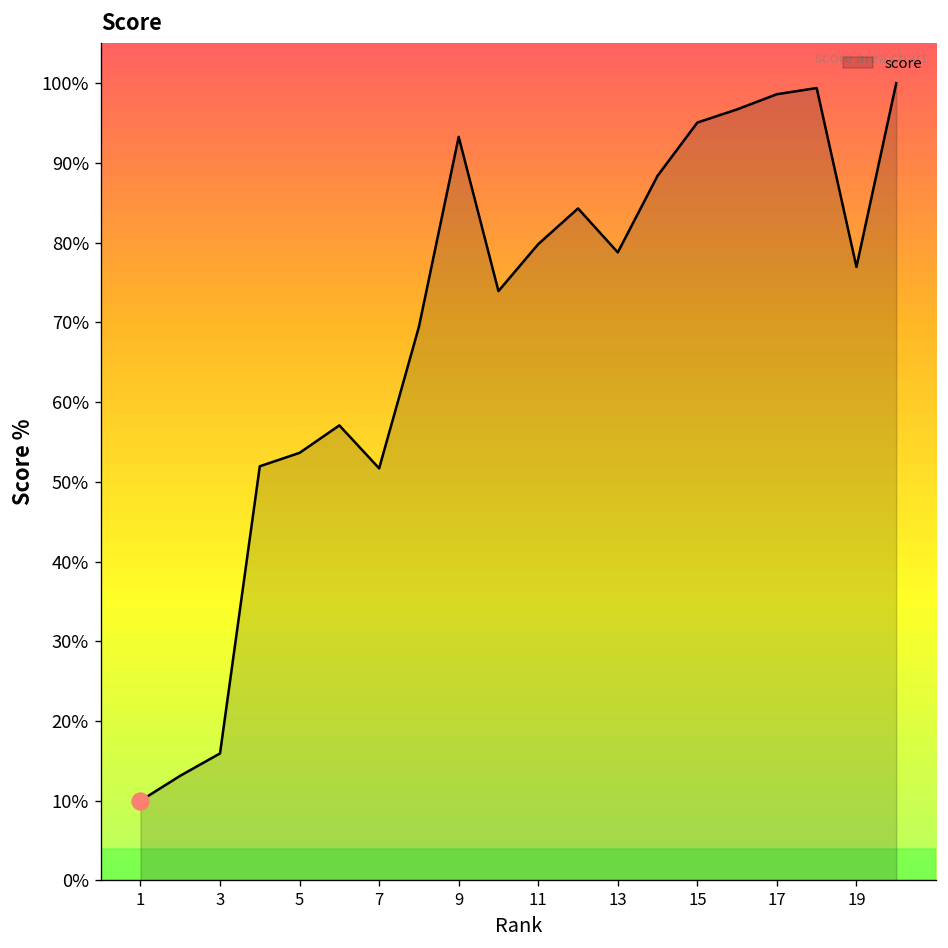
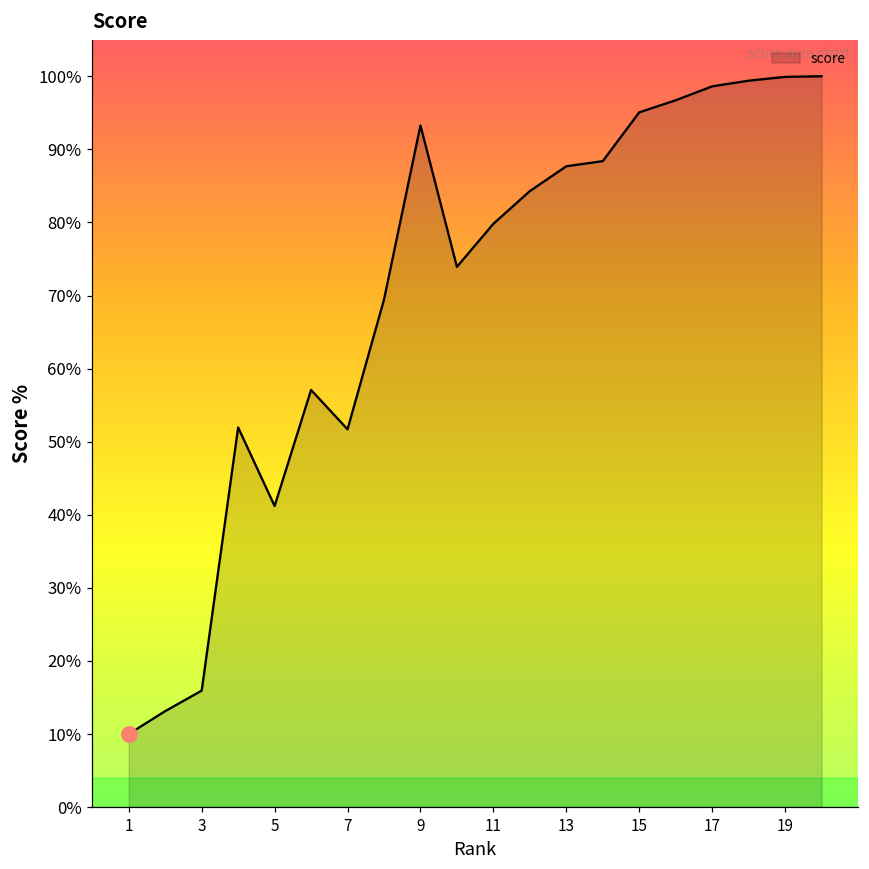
  {
    "score": {
      "3": "16%",
-     "5": "54%",
+     "5": "41%",
      "7": "52%",
      "9": "93%",
      "11": "80%",
-     "13": "79%",
+     "13": "88%",
      "15": "95%",
      "17": "99%",
-     "19": "77%"
+     "19": "100%"
    }
  }
